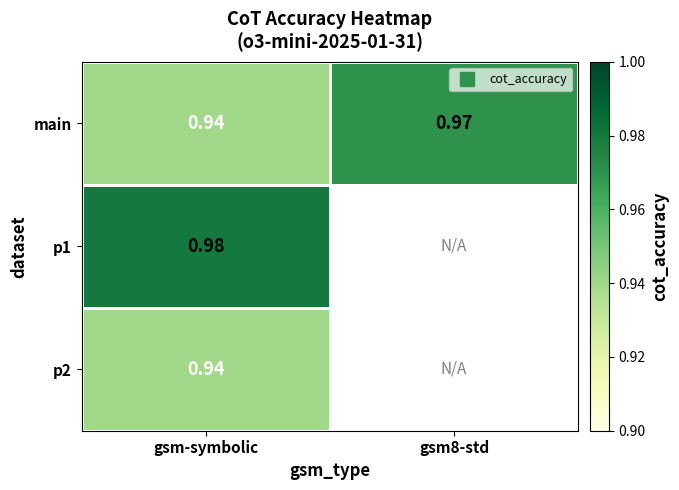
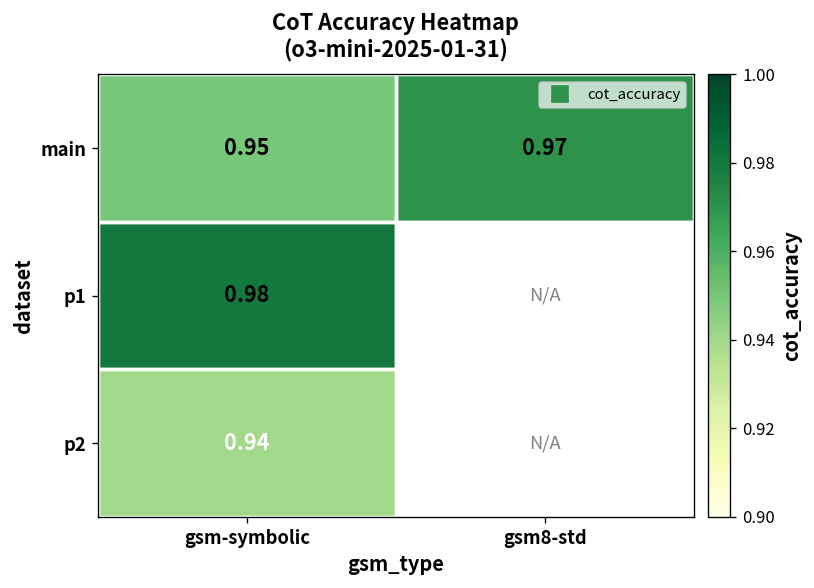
  {
    "main": {
-     "gsm-symbolic": 0.94,
+     "gsm-symbolic": 0.95,
      "gsm8-std": 0.97
    },
    "p1": {
      "gsm-symbolic": 0.98
    },
    "p2": {
      "gsm-symbolic": 0.94
    }
  }
